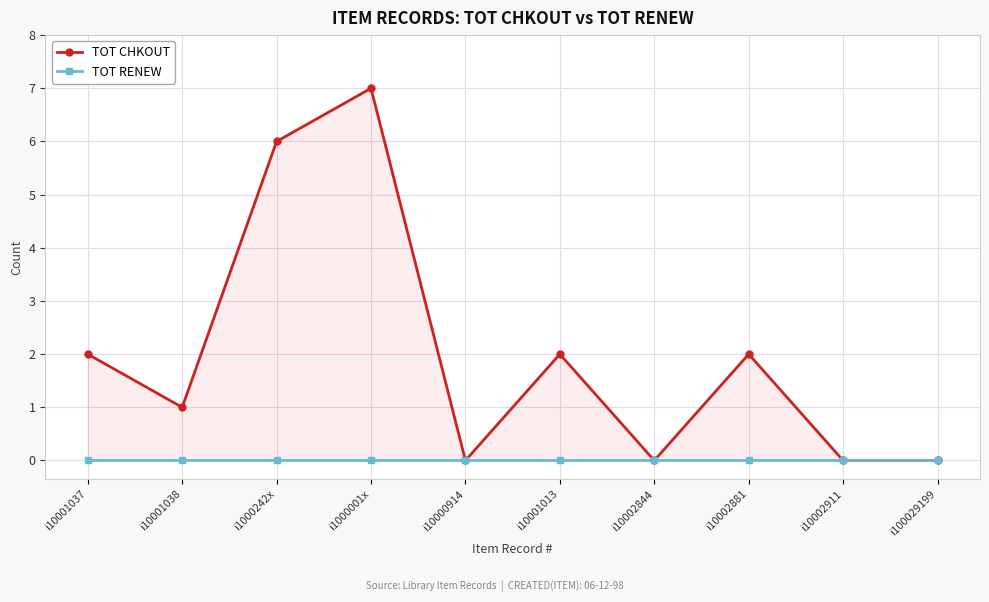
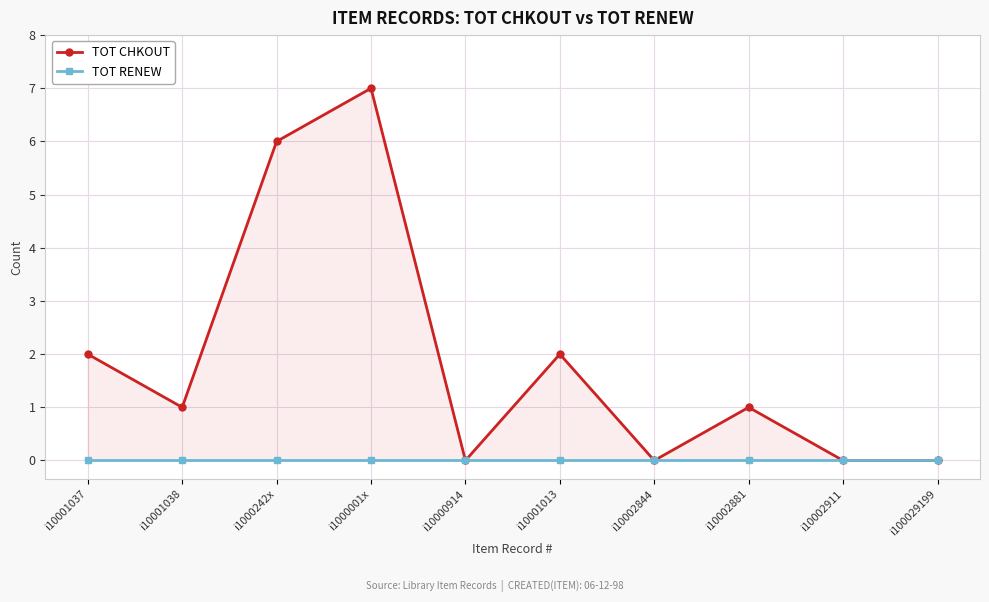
  {
    "TOT CHKOUT": {
      "i10001037": 2,
      "i10001038": 1,
      "i1000242x": 6,
      "i1000001x": 7,
      "i10001013": 2,
-     "i10002881": 2
+     "i10002881": 1
    },
    "TOT RENEW": {
      "i10001037": 0,
      "i10001038": 0,
      "i1000242x": 0,
      "i1000001x": 0,
      "i10001013": 0,
      "i10002881": 0
    }
  }
